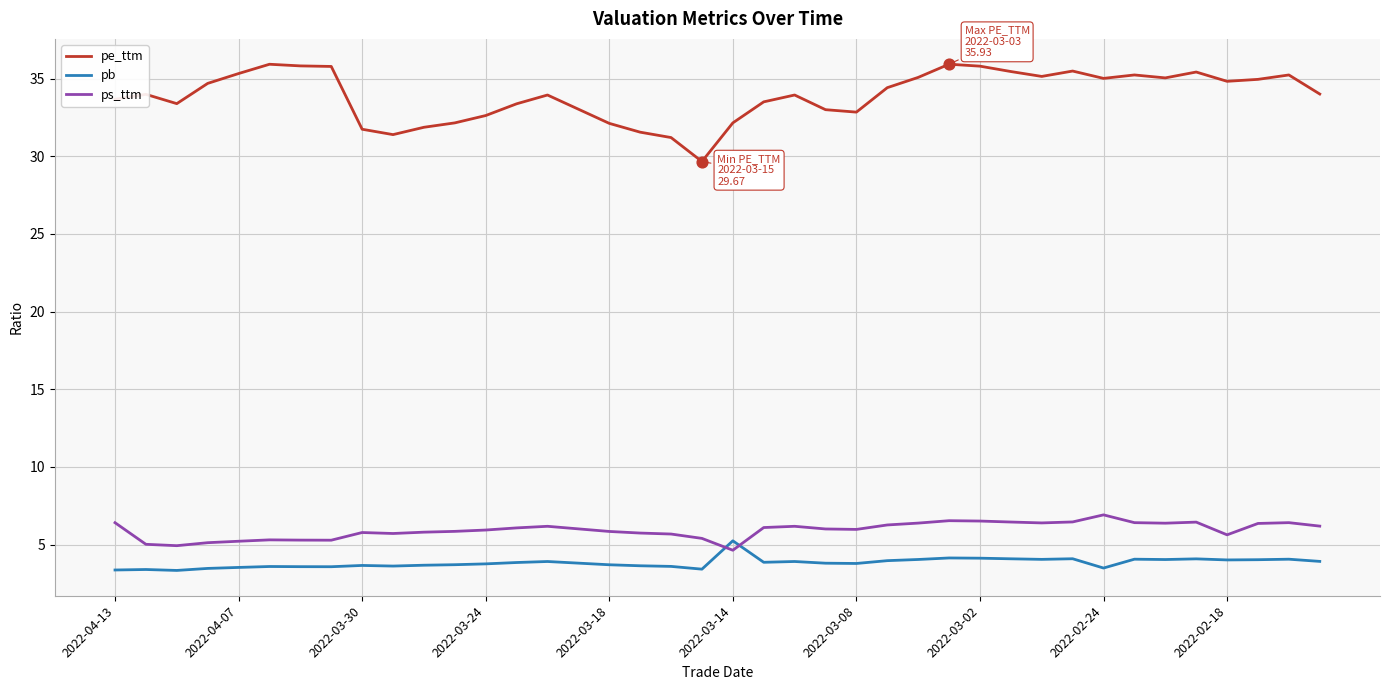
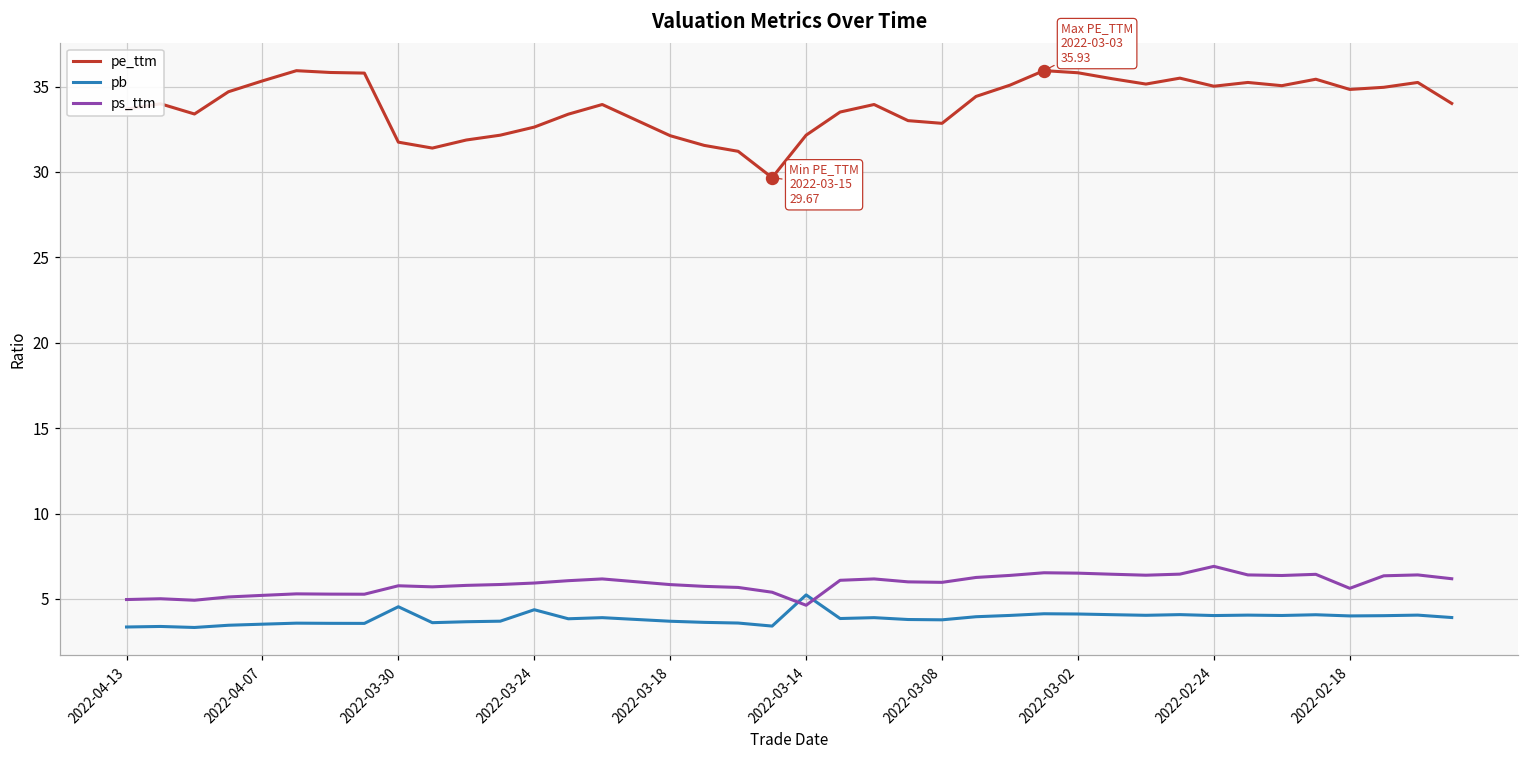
  {
    "pb": {
      "2022-04-13": 3.4,
      "2022-04-07": 3.5,
-     "2022-03-30": 3.7,
-     "2022-03-24": 3.8,
+     "2022-03-30": 4.5,
+     "2022-03-24": 4.4,
      "2022-03-18": 3.7,
      "2022-03-14": 5.2,
      "2022-03-08": 3.8,
      "2022-03-02": 4.1,
-     "2022-02-24": 3.5,
+     "2022-02-24": 4.0,
      "2022-02-18": 4.0
    },
    "ps_ttm": {
-     "2022-04-13": 6.4,
+     "2022-04-13": 5.0,
      "2022-04-07": 5.2,
      "2022-03-30": 5.8,
      "2022-03-24": 5.9,
      "2022-03-18": 5.8,
      "2022-03-14": 4.6,
      "2022-03-08": 6.0,
      "2022-03-02": 6.5,
      "2022-02-24": 6.9,
      "2022-02-18": 5.6
    }
  }
